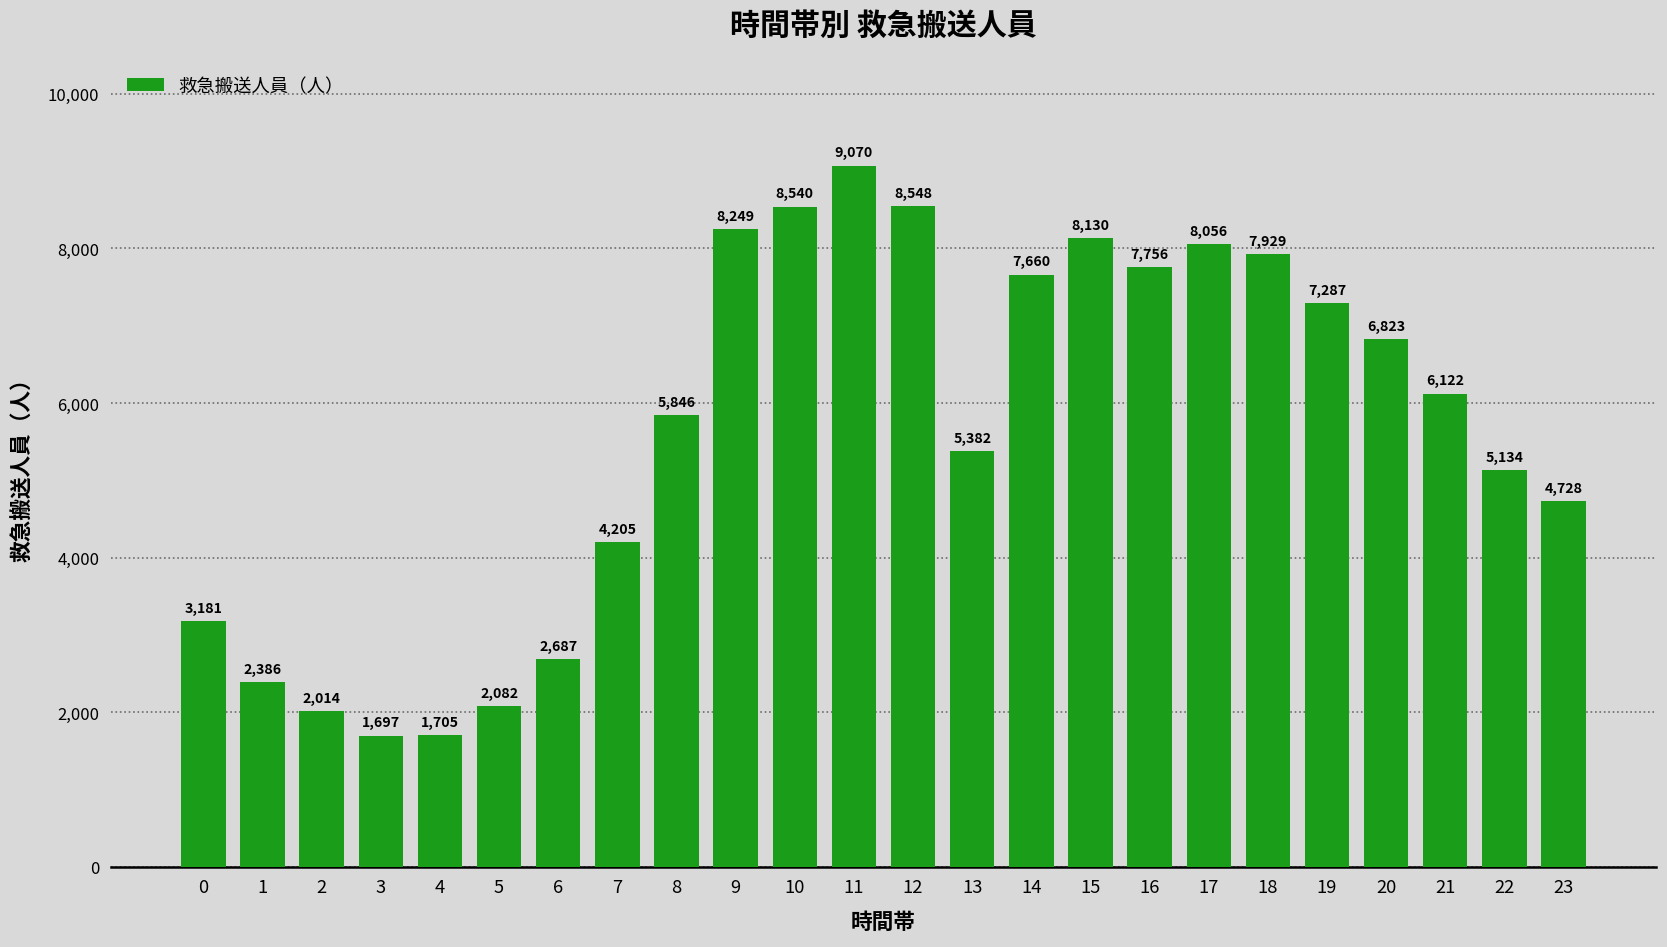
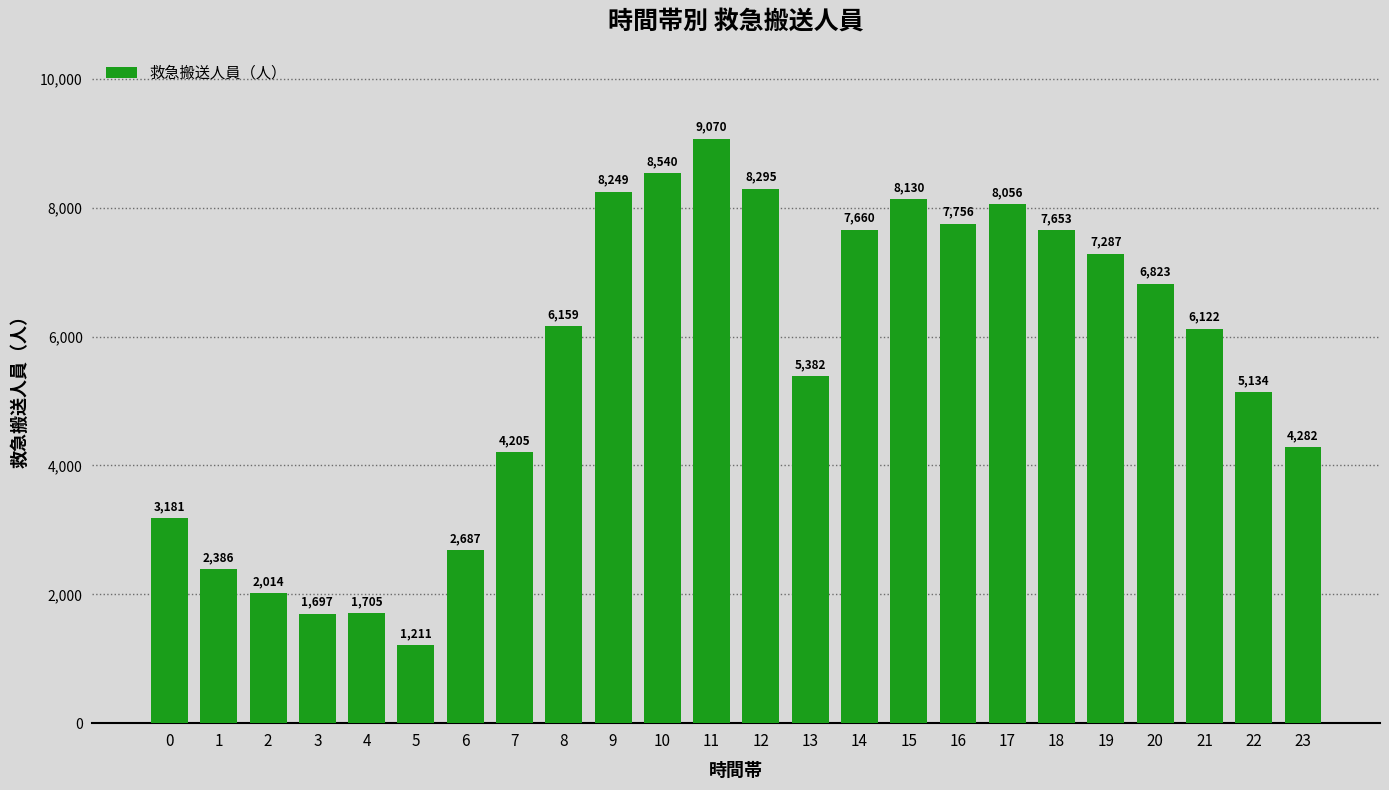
  {
    "0": "3,181",
    "1": "2,386",
    "2": "2,014",
    "3": "1,697",
    "4": "1,705",
-   "5": "2,082",
+   "5": "1,211",
    "6": "2,687",
    "7": "4,205",
-   "8": "5,846",
+   "8": "6,159",
    "9": "8,249",
    "10": "8,540",
    "11": "9,070",
-   "12": "8,548",
+   "12": "8,295",
    "13": "5,382",
    "14": "7,660",
    "15": "8,130",
    "16": "7,756",
    "17": "8,056",
-   "18": "7,929",
+   "18": "7,653",
    "19": "7,287",
    "20": "6,823",
    "21": "6,122",
    "22": "5,134",
-   "23": "4,728"
+   "23": "4,282"
  }
